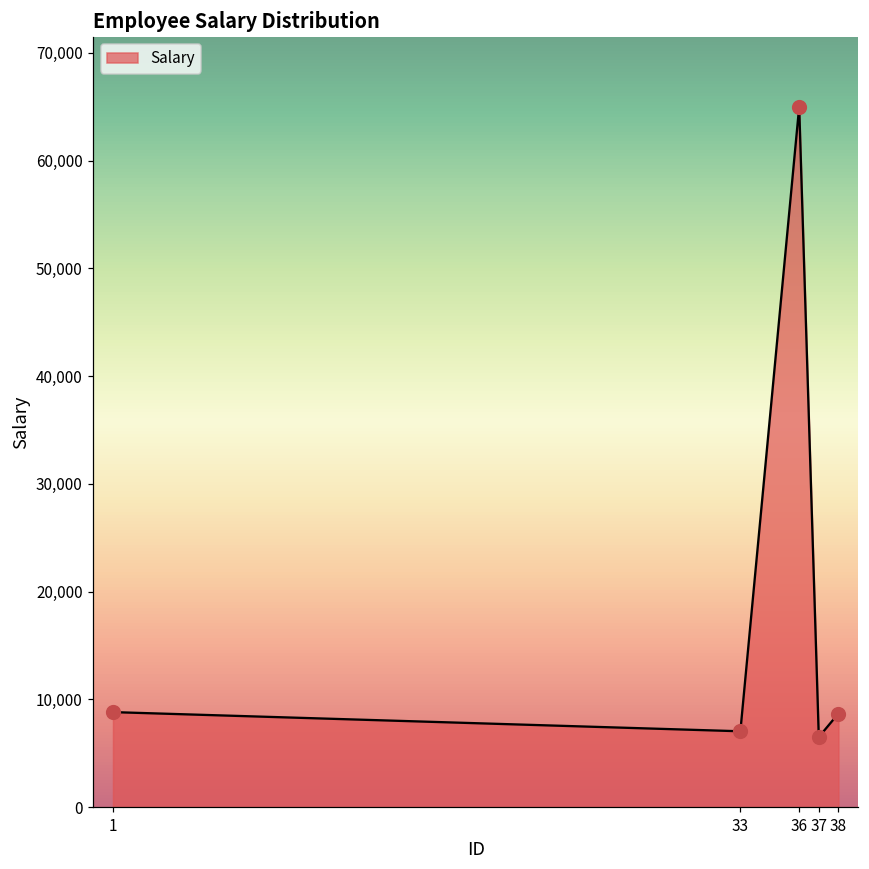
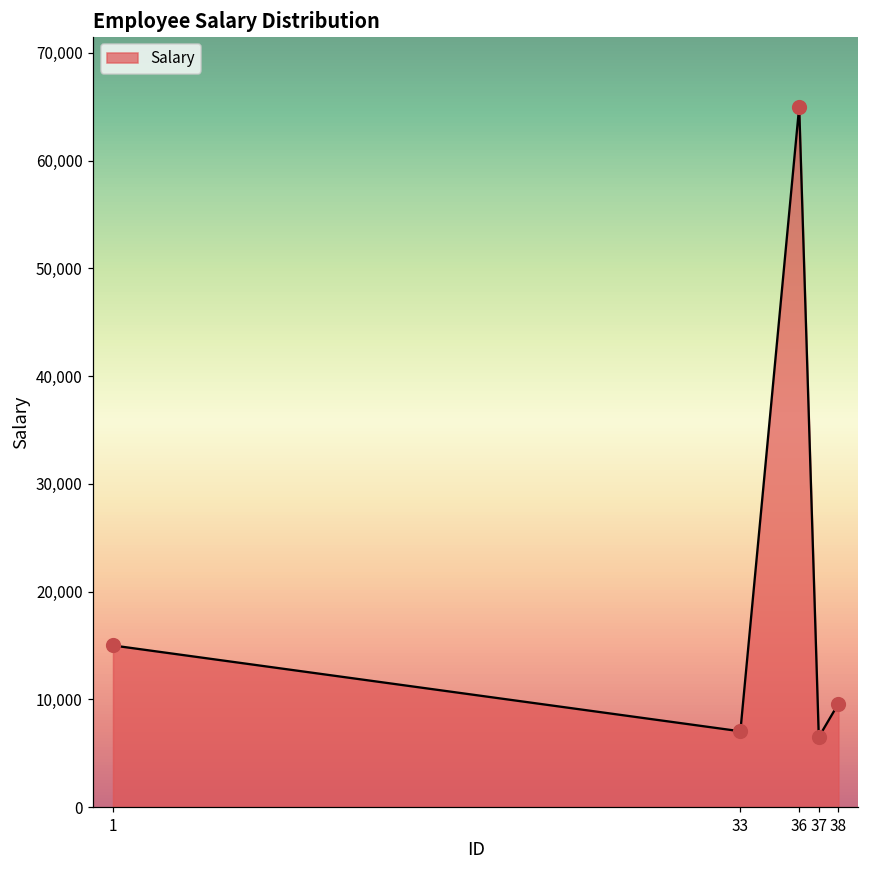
  {
-   "1": "9,000",
+   "1": "15,000",
    "33": "7,000",
    "36": "65,000",
    "37": "7,000",
-   "38": "9,000"
+   "38": "10,000"
  }
